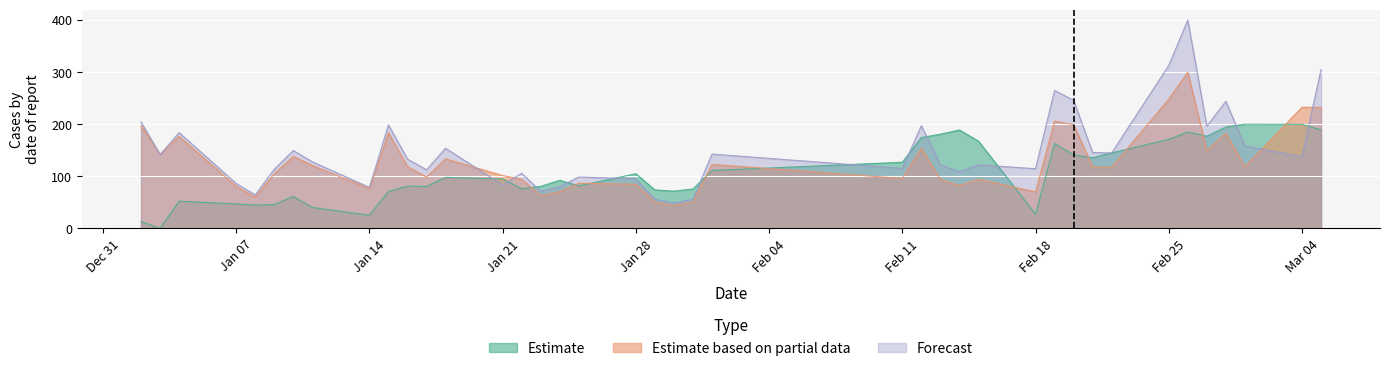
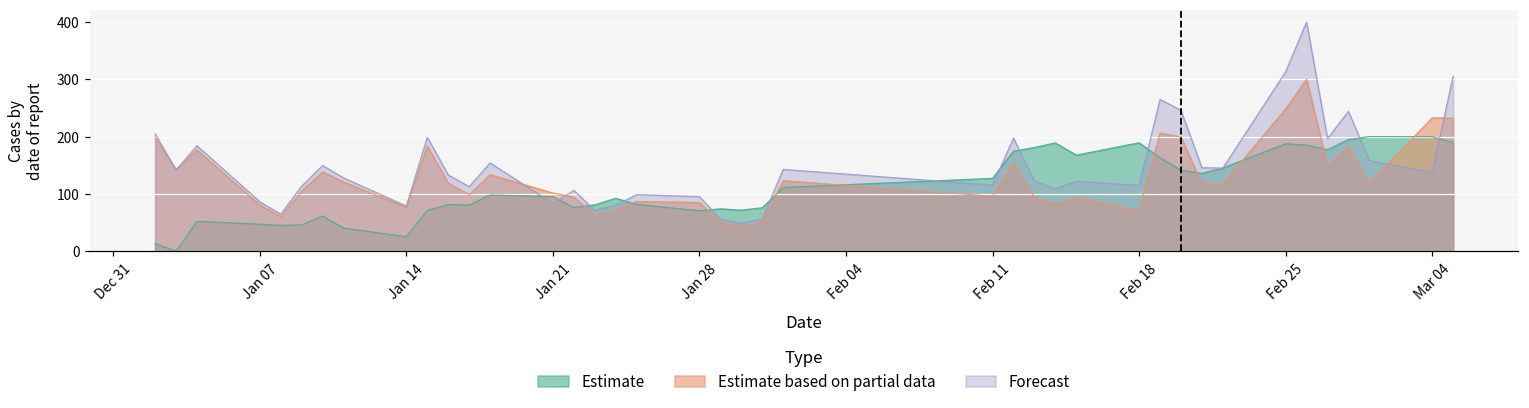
  {
    "Estimate": {
      "Jan 07": 50,
      "Jan 14": 30,
      "Jan 21": 100,
-     "Jan 28": 100,
+     "Jan 28": 70,
      "Feb 11": 130,
-     "Feb 18": 30,
-     "Feb 25": 170,
+     "Feb 18": 190,
+     "Feb 25": 190,
      "Mar 04": 200
    },
    "Estimate based on partial data": {
      "Jan 07": 80,
      "Jan 21": 100,
      "Jan 28": 80,
      "Feb 11": 100,
      "Feb 18": 70,
      "Feb 25": 250,
      "Mar 04": 230
    },
    "Forecast": {
      "Jan 07": 90,
      "Jan 21": 80,
      "Jan 28": 100,
      "Feb 11": 120,
      "Feb 18": 110,
      "Feb 25": 310,
      "Mar 04": 140
    }
  }
